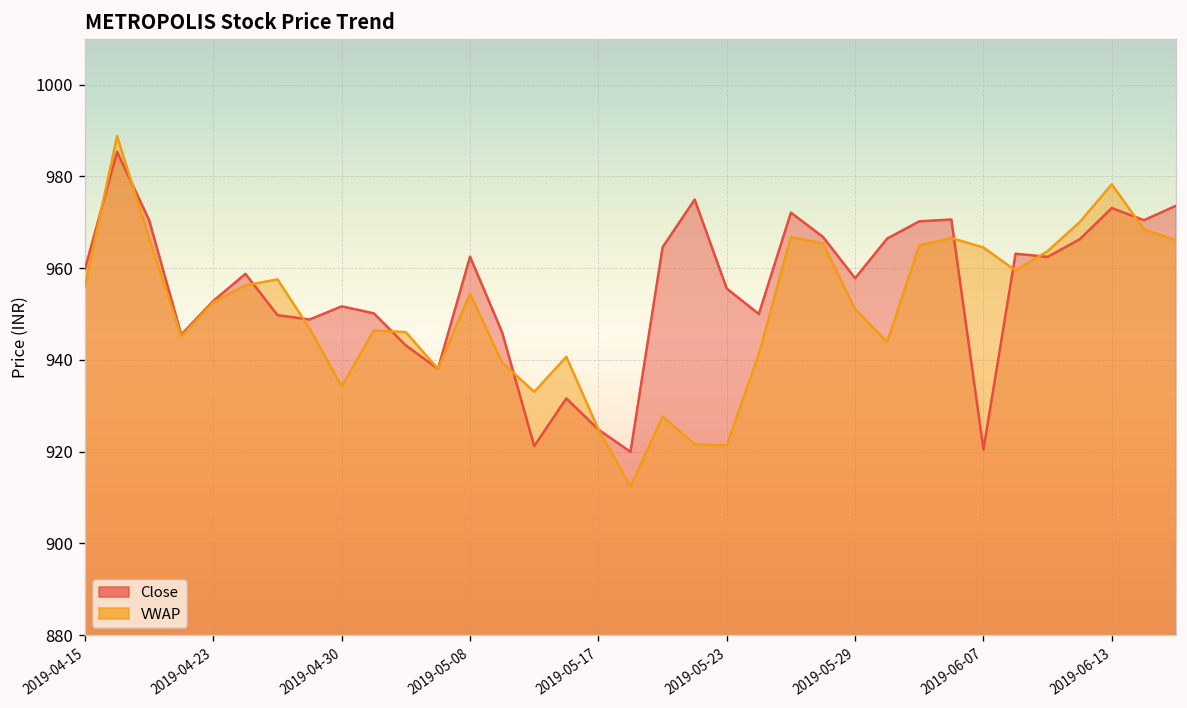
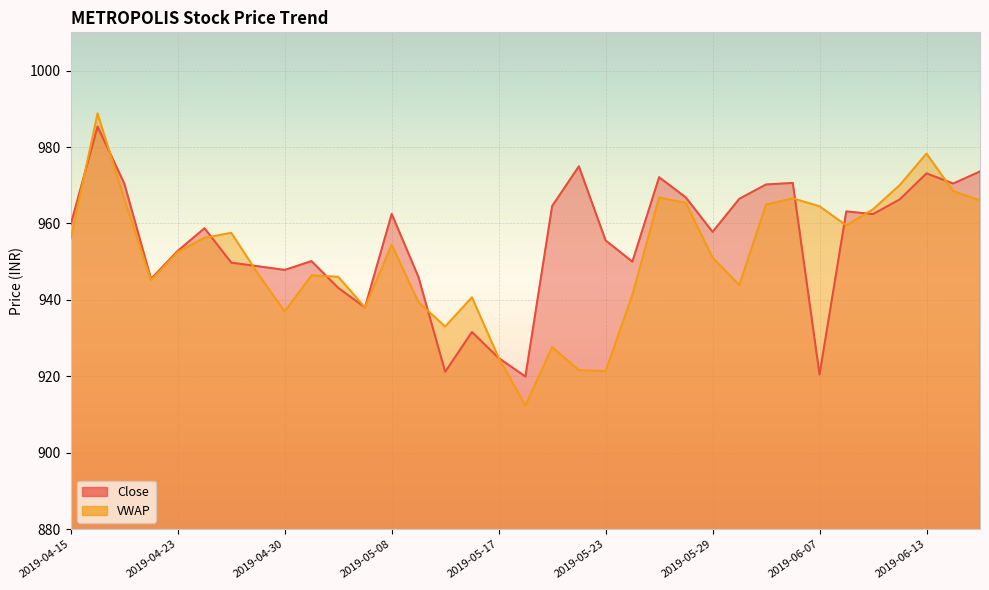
  {
    "Close": {
      "2019-04-15": 960,
-     "2019-04-30": 952,
+     "2019-04-30": 948,
      "2019-05-08": 963,
      "2019-05-23": 956,
      "2019-05-29": 958,
      "2019-06-07": 920,
      "2019-06-13": 973
    },
    "VWAP": {
      "2019-04-15": 956,
-     "2019-04-30": 934,
+     "2019-04-30": 937,
      "2019-05-08": 954,
      "2019-05-23": 921,
      "2019-05-29": 951,
      "2019-06-07": 964,
      "2019-06-13": 978
    }
  }
